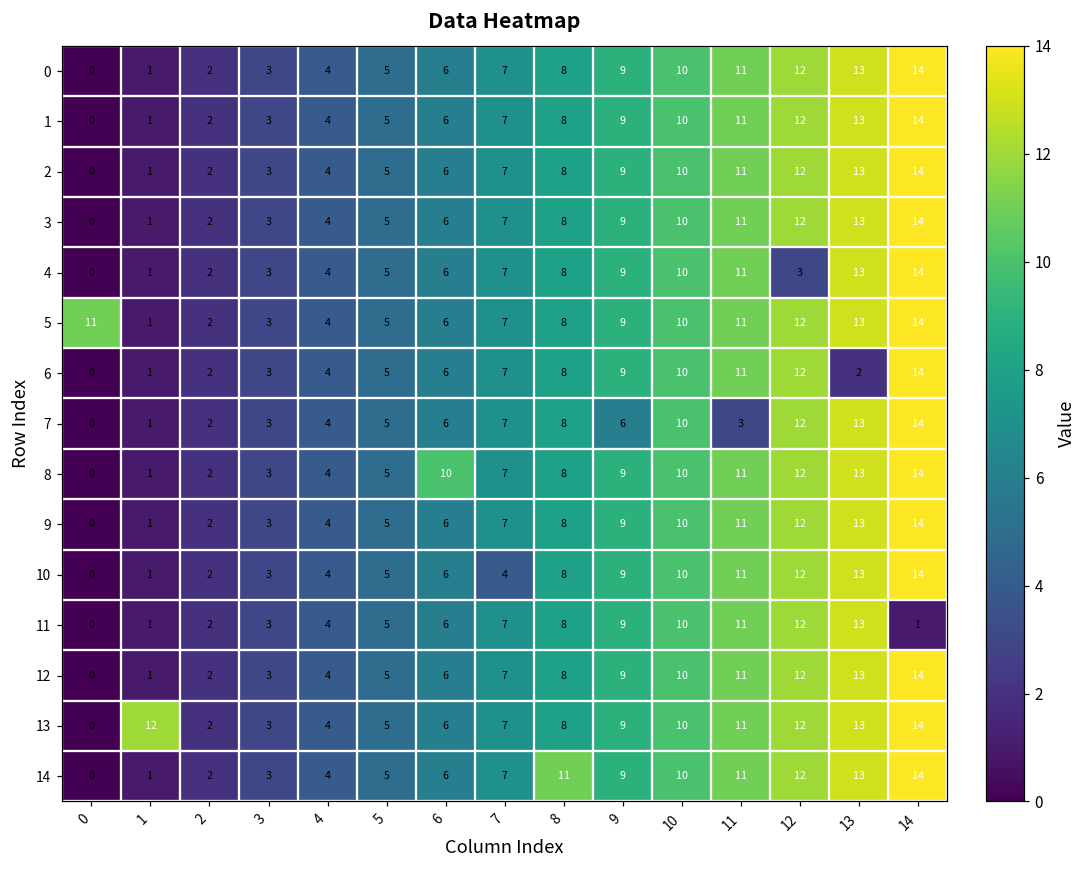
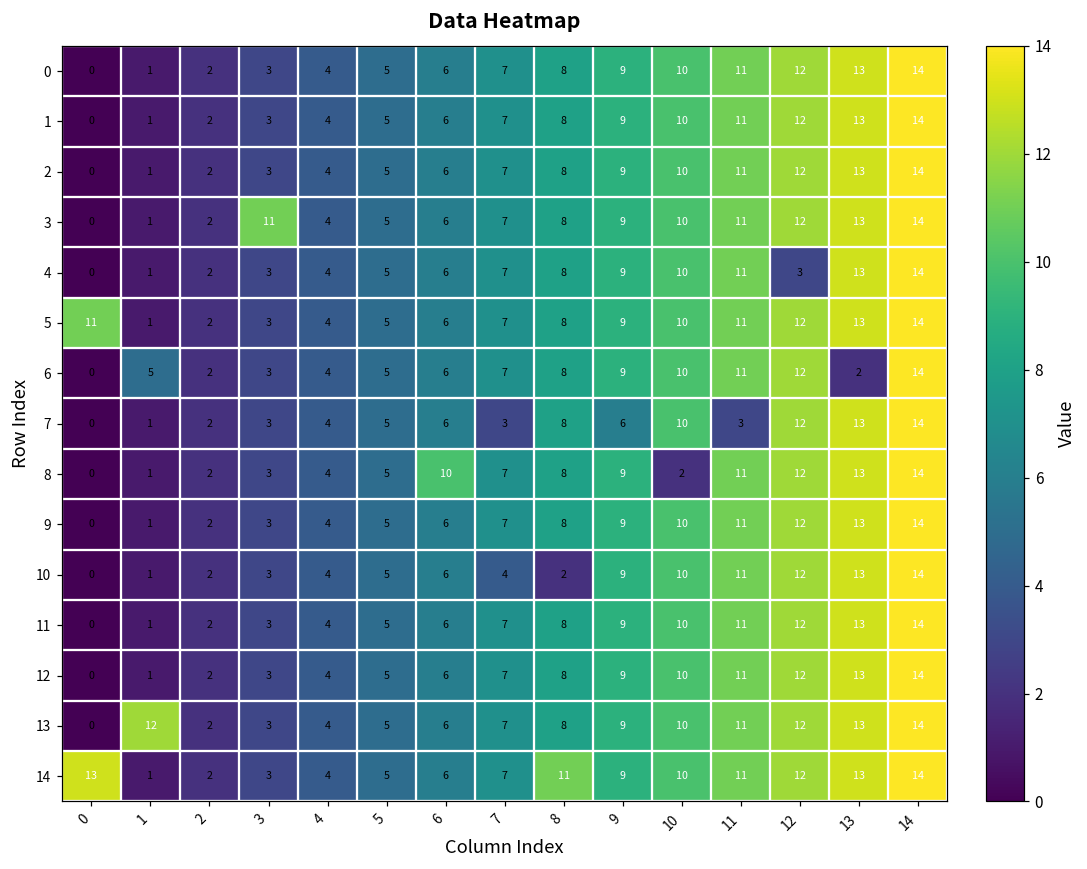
  {
    "3": {
      "0": 0,
      "1": 1,
      "2": 2,
-     "3": 3,
+     "3": 11,
      "4": 4,
      "5": 5,
      "6": 6,
      "7": 7,
      "8": 8,
      "9": 9,
      "10": 10,
      "11": 11,
      "12": 12,
      "13": 13,
      "14": 14
    },
    "6": {
      "0": 0,
-     "1": 1,
+     "1": 5,
      "2": 2,
      "3": 3,
      "4": 4,
      "5": 5,
      "6": 6,
      "7": 7,
      "8": 8,
      "9": 9,
      "10": 10,
      "11": 11,
      "12": 12,
      "13": 2,
      "14": 14
    },
    "7": {
      "0": 0,
      "1": 1,
      "2": 2,
      "3": 3,
      "4": 4,
      "5": 5,
      "6": 6,
-     "7": 7,
+     "7": 3,
      "8": 8,
      "9": 6,
      "10": 10,
      "11": 3,
      "12": 12,
      "13": 13,
      "14": 14
    },
    "8": {
      "0": 0,
      "1": 1,
      "2": 2,
      "3": 3,
      "4": 4,
      "5": 5,
      "6": 10,
      "7": 7,
      "8": 8,
      "9": 9,
-     "10": 10,
+     "10": 2,
      "11": 11,
      "12": 12,
      "13": 13,
      "14": 14
    },
    "10": {
      "0": 0,
      "1": 1,
      "2": 2,
      "3": 3,
      "4": 4,
      "5": 5,
      "6": 6,
      "7": 4,
-     "8": 8,
+     "8": 2,
      "9": 9,
      "10": 10,
      "11": 11,
      "12": 12,
      "13": 13,
      "14": 14
    },
    "11": {
      "0": 0,
      "1": 1,
      "2": 2,
      "3": 3,
      "4": 4,
      "5": 5,
      "6": 6,
      "7": 7,
      "8": 8,
      "9": 9,
      "10": 10,
      "11": 11,
      "12": 12,
      "13": 13,
-     "14": 1
+     "14": 14
    },
    "14": {
-     "0": 0,
+     "0": 13,
      "1": 1,
      "2": 2,
      "3": 3,
      "4": 4,
      "5": 5,
      "6": 6,
      "7": 7,
      "8": 11,
      "9": 9,
      "10": 10,
      "11": 11,
      "12": 12,
      "13": 13,
      "14": 14
    }
  }
